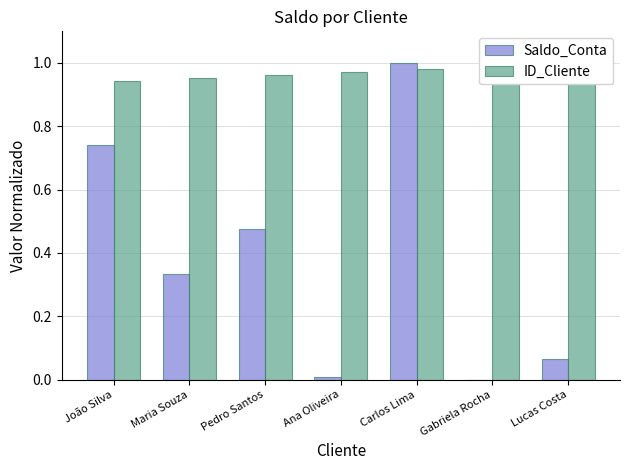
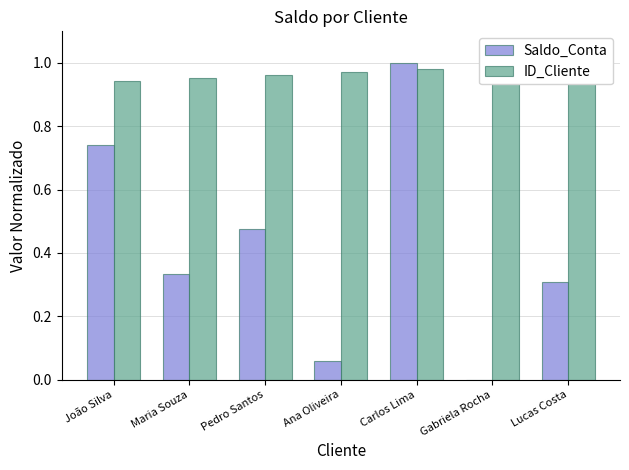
  {
    "Saldo_Conta": {
      "João Silva": 0.74,
      "Maria Souza": 0.33,
      "Pedro Santos": 0.48,
-     "Ana Oliveira": 0.01,
+     "Ana Oliveira": 0.06,
      "Carlos Lima": 1.00,
      "Gabriela Rocha": 0.00,
-     "Lucas Costa": 0.06
+     "Lucas Costa": 0.31
    },
    "ID_Cliente": {
      "João Silva": 0.94,
      "Maria Souza": 0.95,
      "Pedro Santos": 0.96,
      "Ana Oliveira": 0.97,
      "Carlos Lima": 0.98
    }
  }
